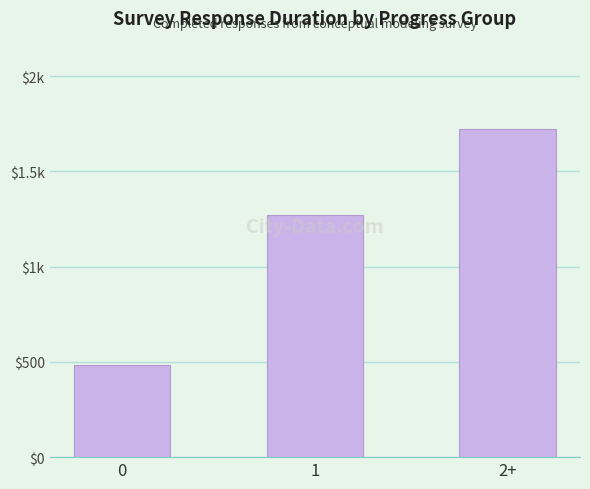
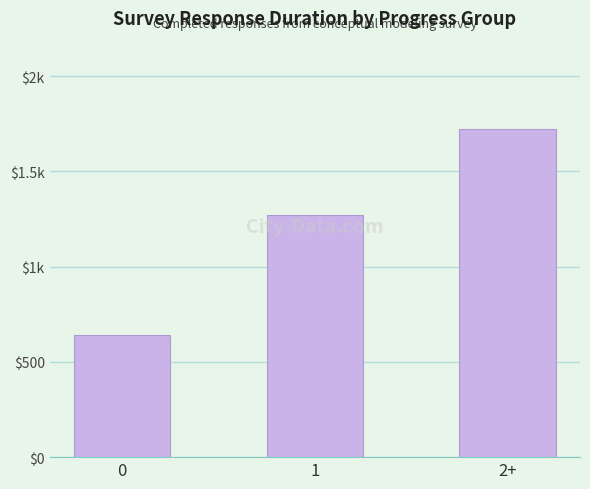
  {
-   "0": "$480",
+   "0": "$640",
    "1": "$1270",
    "2+": "$1720"
  }
